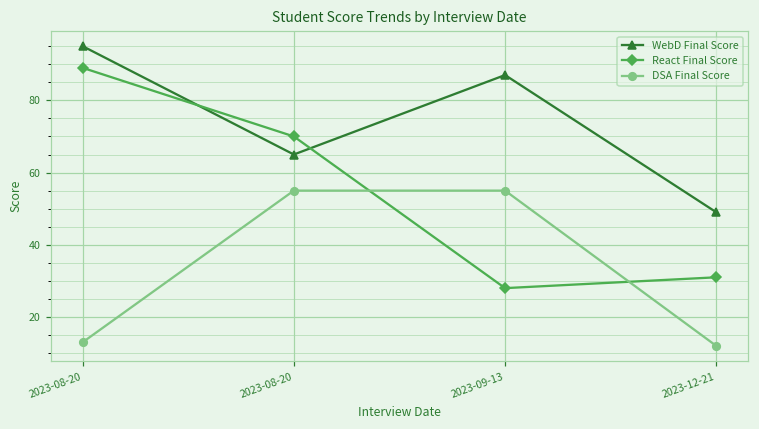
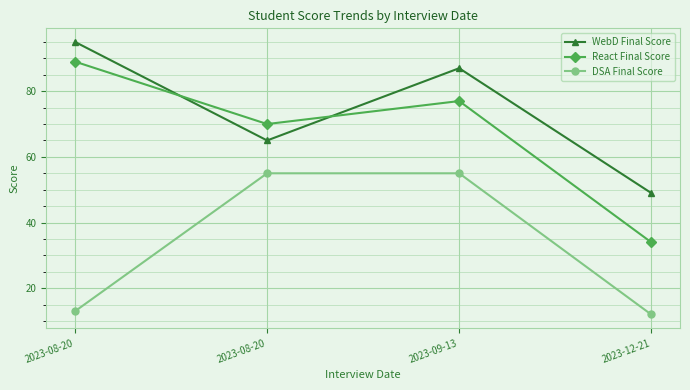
  {
    "WebD Final Score": {
      "2023-09-13": 87,
      "2023-12-21": 49
    },
    "React Final Score": {
-     "2023-09-13": 28,
-     "2023-12-21": 31
+     "2023-09-13": 77,
+     "2023-12-21": 34
    },
    "DSA Final Score": {
      "2023-09-13": 55,
      "2023-12-21": 12
    }
  }
